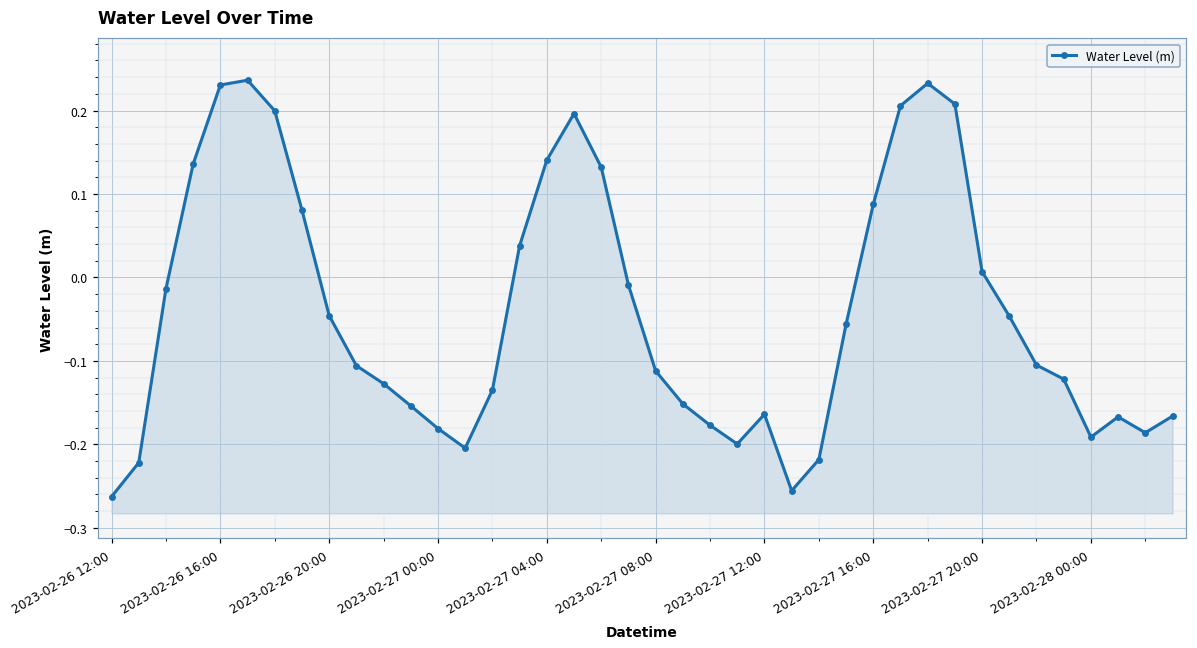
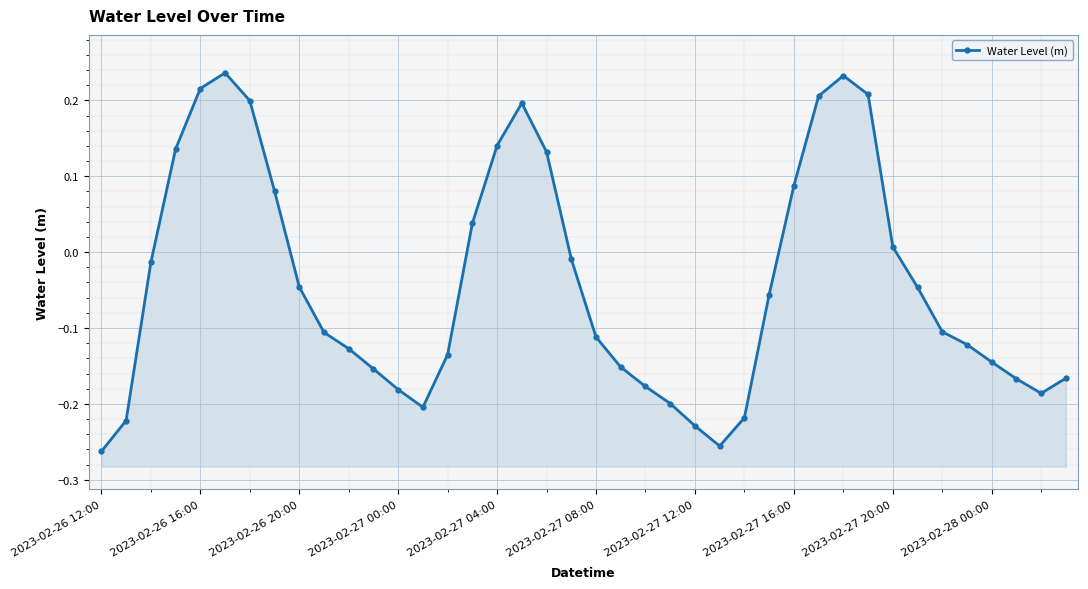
  {
    "2023-02-26 12:00": -0.26,
-   "2023-02-26 16:00": 0.23,
+   "2023-02-26 16:00": 0.22,
    "2023-02-26 20:00": -0.05,
    "2023-02-27 00:00": -0.18,
    "2023-02-27 04:00": 0.14,
    "2023-02-27 08:00": -0.11,
-   "2023-02-27 12:00": -0.16,
+   "2023-02-27 12:00": -0.23,
    "2023-02-27 16:00": 0.09,
    "2023-02-27 20:00": 0.01,
-   "2023-02-28 00:00": -0.19
+   "2023-02-28 00:00": -0.14
  }
